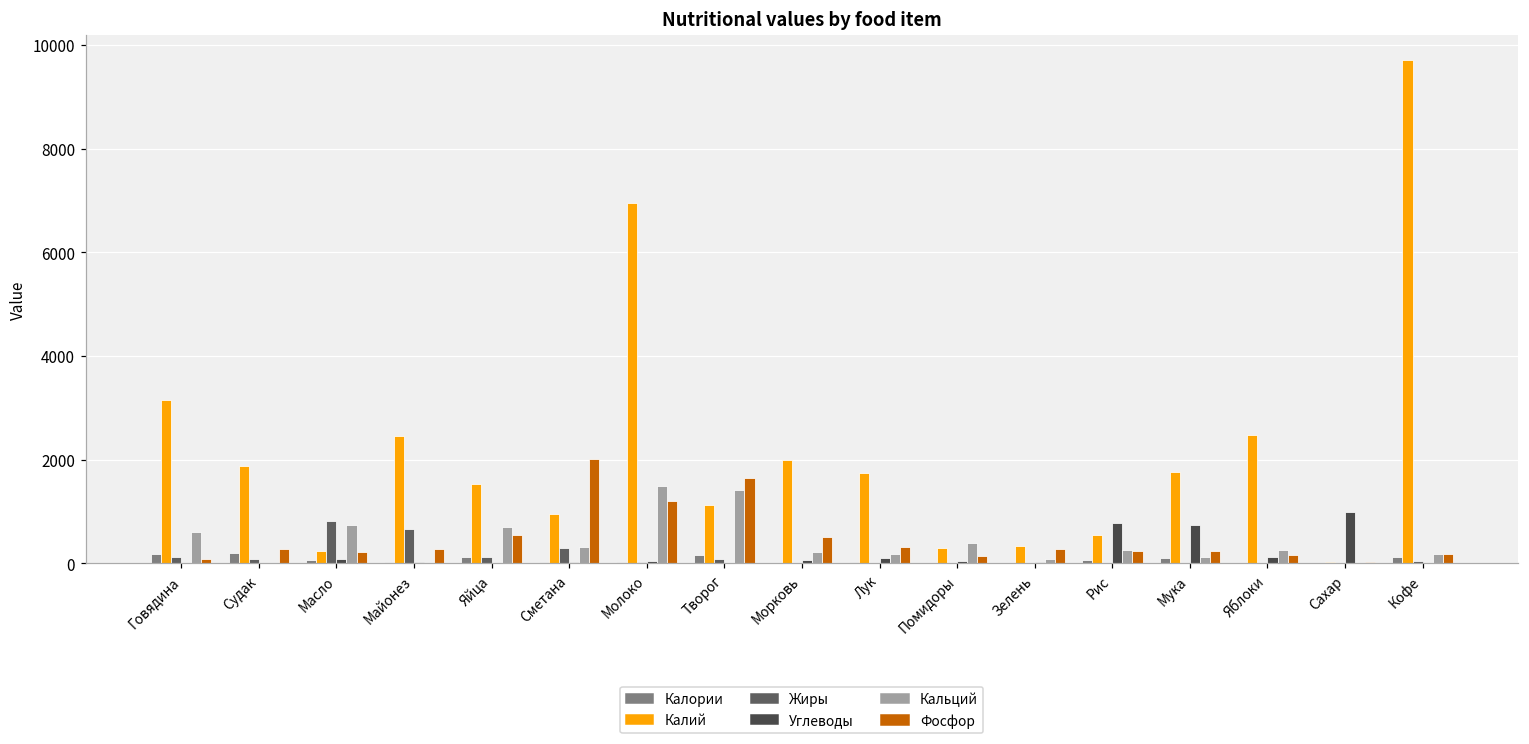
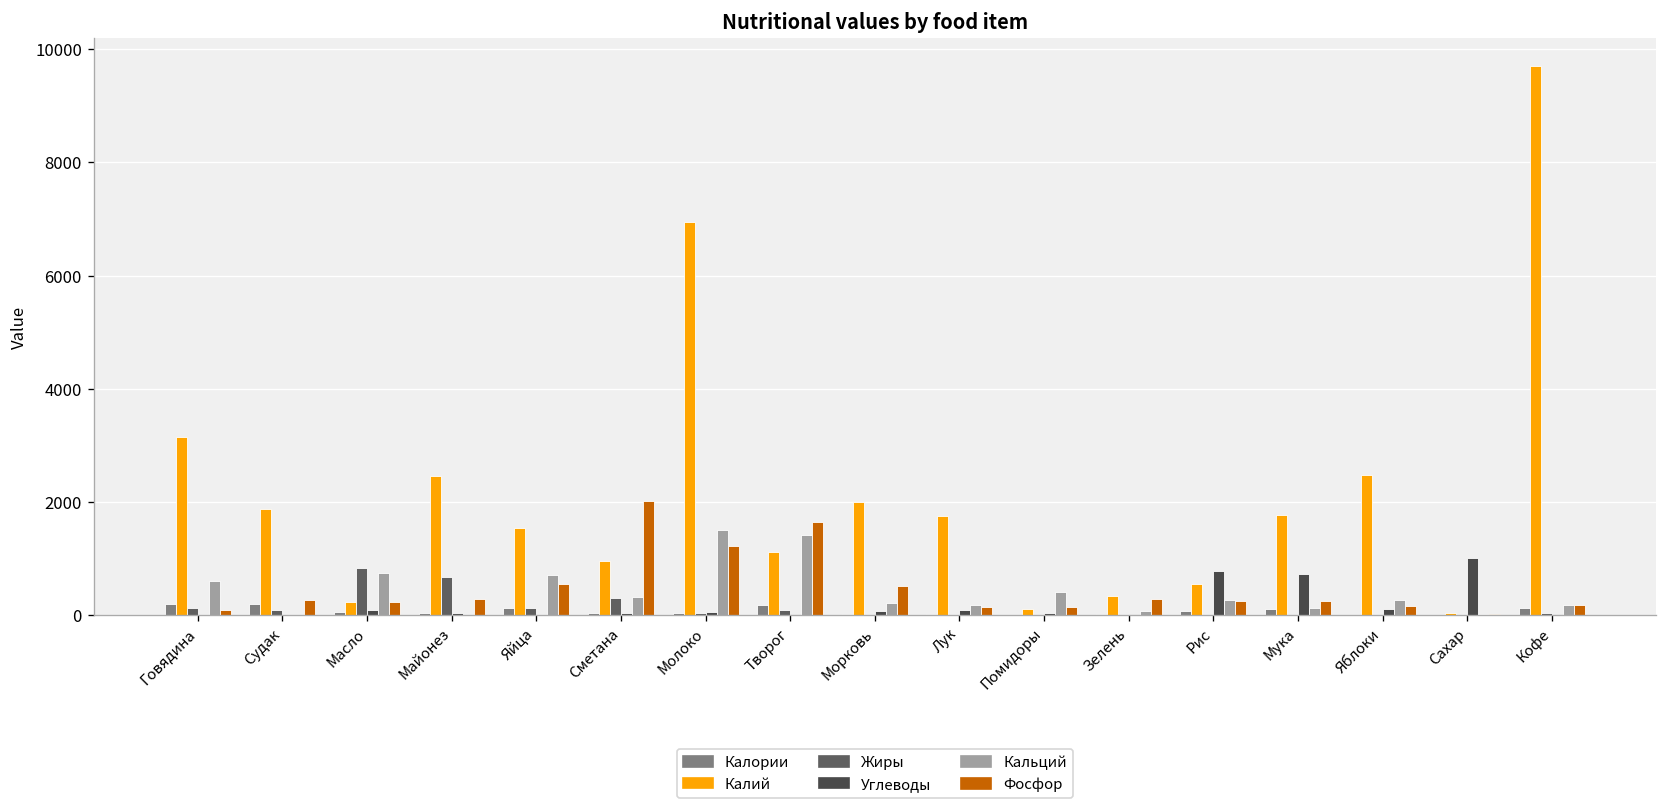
  {
    "Калий": {
      "Говядина": 3200,
      "Судак": 1900,
      "Масло": 200,
      "Майонез": 2500,
      "Яйца": 1500,
      "Сметана": 1000,
      "Молоко": 6900,
      "Творог": 1100,
      "Морковь": 2000,
      "Лук": 1800,
-     "Помидоры": 300,
+     "Помидоры": 100,
      "Зелень": 300,
      "Рис": 500,
      "Мука": 1800,
      "Яблоки": 2500,
      "Кофе": 9700
    },
    "Фосфор": {
      "Говядина": 100,
      "Судак": 300,
      "Масло": 200,
      "Майонез": 300,
      "Яйца": 600,
      "Сметана": 2000,
      "Молоко": 1200,
      "Творог": 1600,
      "Морковь": 500,
-     "Лук": 300,
+     "Лук": 100,
      "Помидоры": 100,
      "Зелень": 300,
      "Рис": 200,
      "Мука": 200,
      "Яблоки": 200,
      "Кофе": 200
    }
  }
